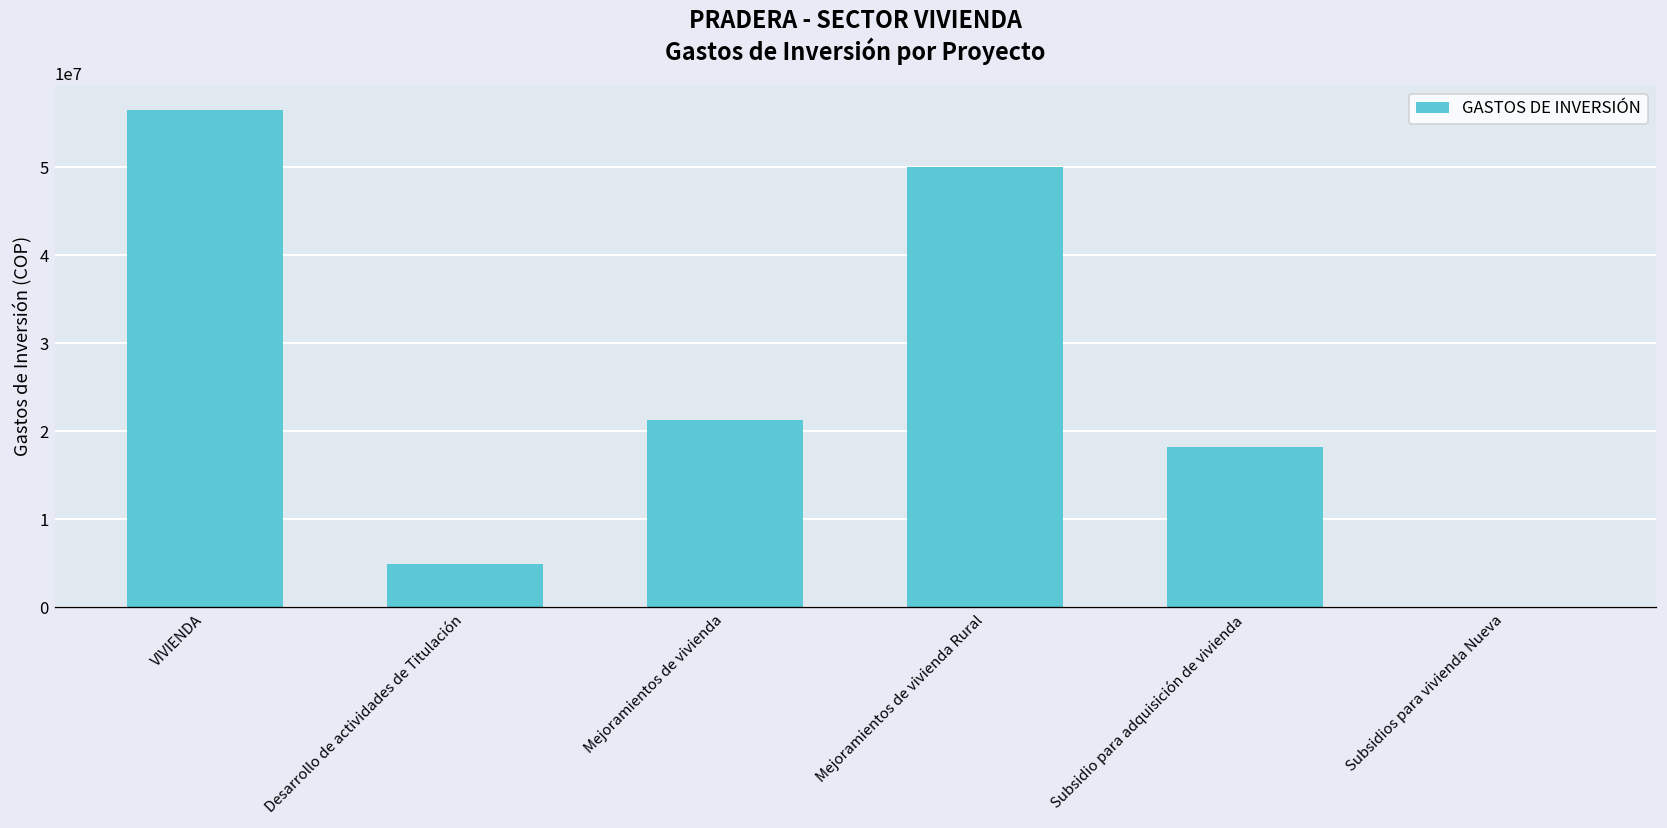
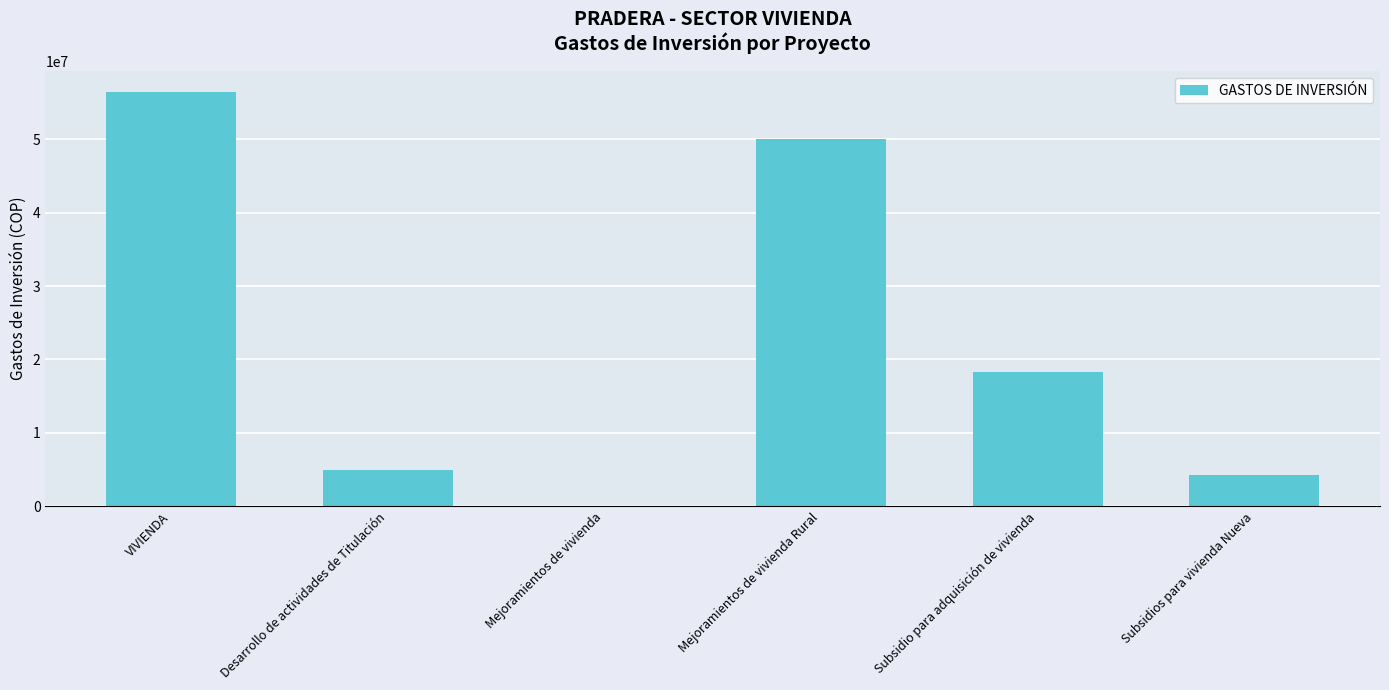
  {
    "VIVIENDA": 57000000,
    "Desarrollo de actividades de Titulación": 5000000,
-   "Mejoramientos de vivienda": 21000000,
+   "Mejoramientos de vivienda": 0,
    "Mejoramientos de vivienda Rural": 50000000,
    "Subsidio para adquisición de vivienda": 18000000,
-   "Subsidios para vivienda Nueva": 0
+   "Subsidios para vivienda Nueva": 4000000
  }
